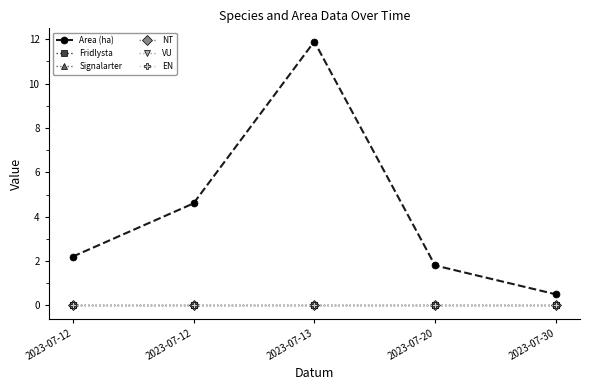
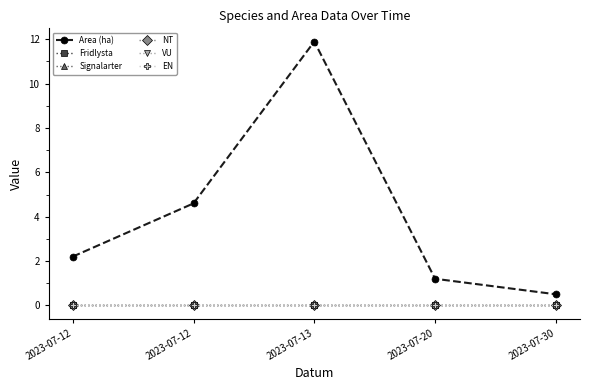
  {
    "Area (ha)": {
      "2023-07-13": 11.9,
-     "2023-07-20": 1.8,
+     "2023-07-20": 1.2,
      "2023-07-30": 0.5
    },
    "EN": {
      "2023-07-13": 0.0,
      "2023-07-20": 0.0,
      "2023-07-30": 0.0
    }
  }
